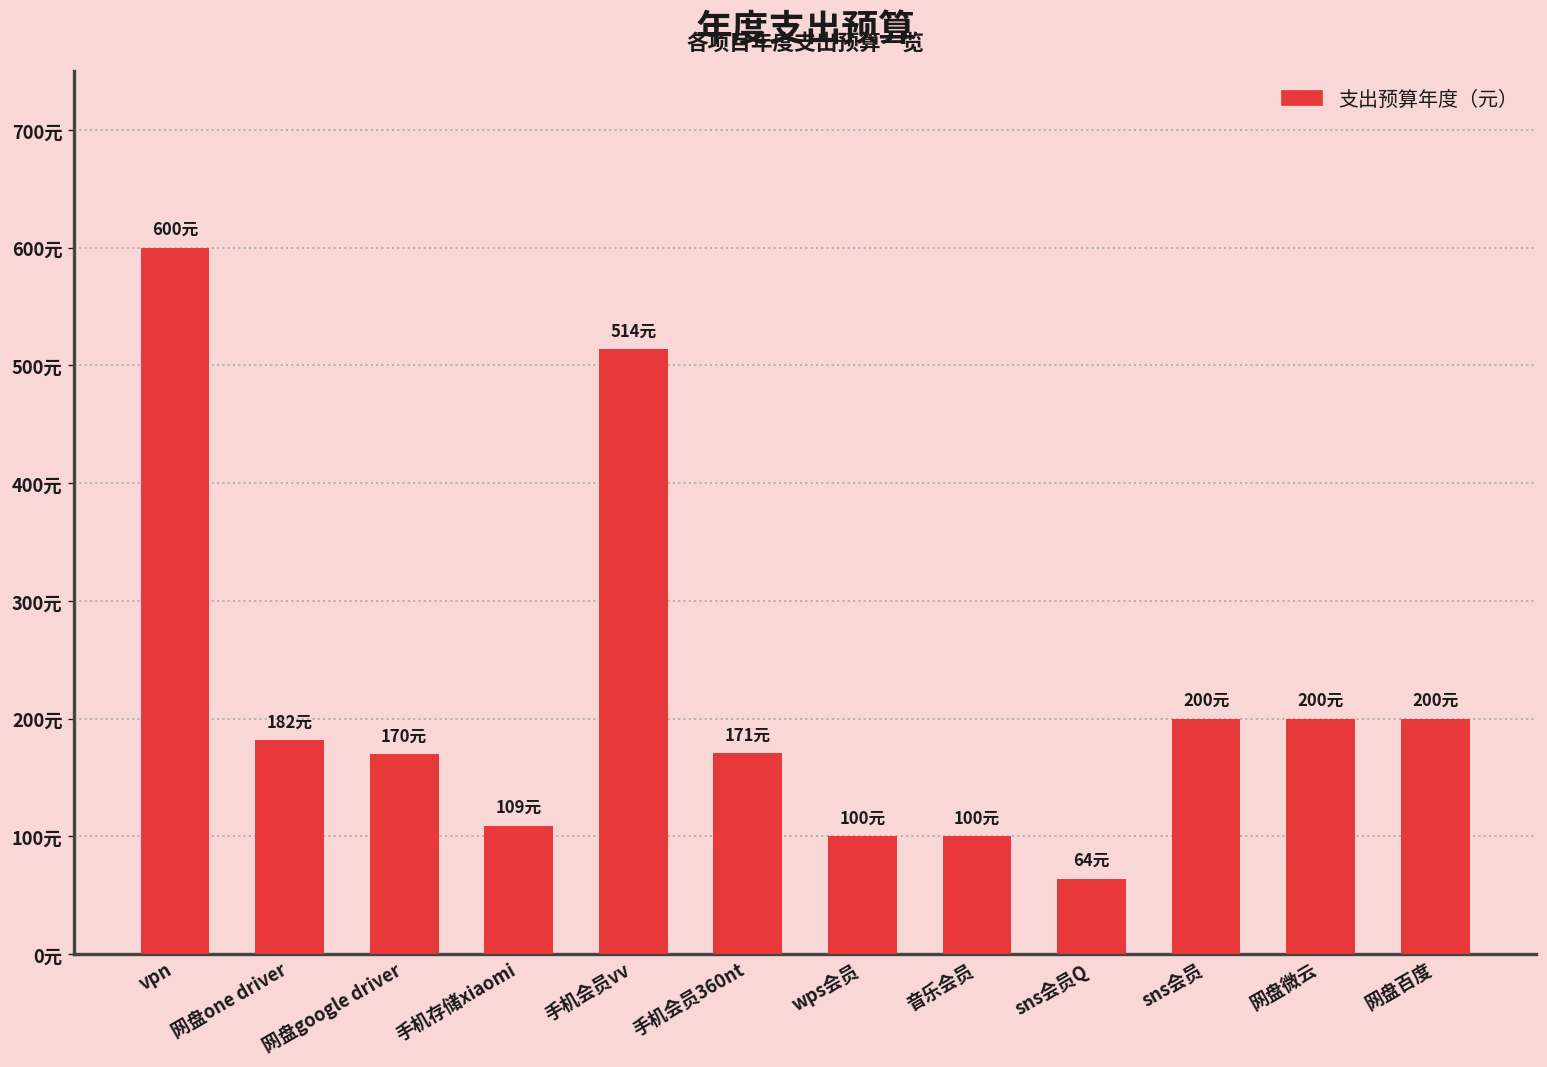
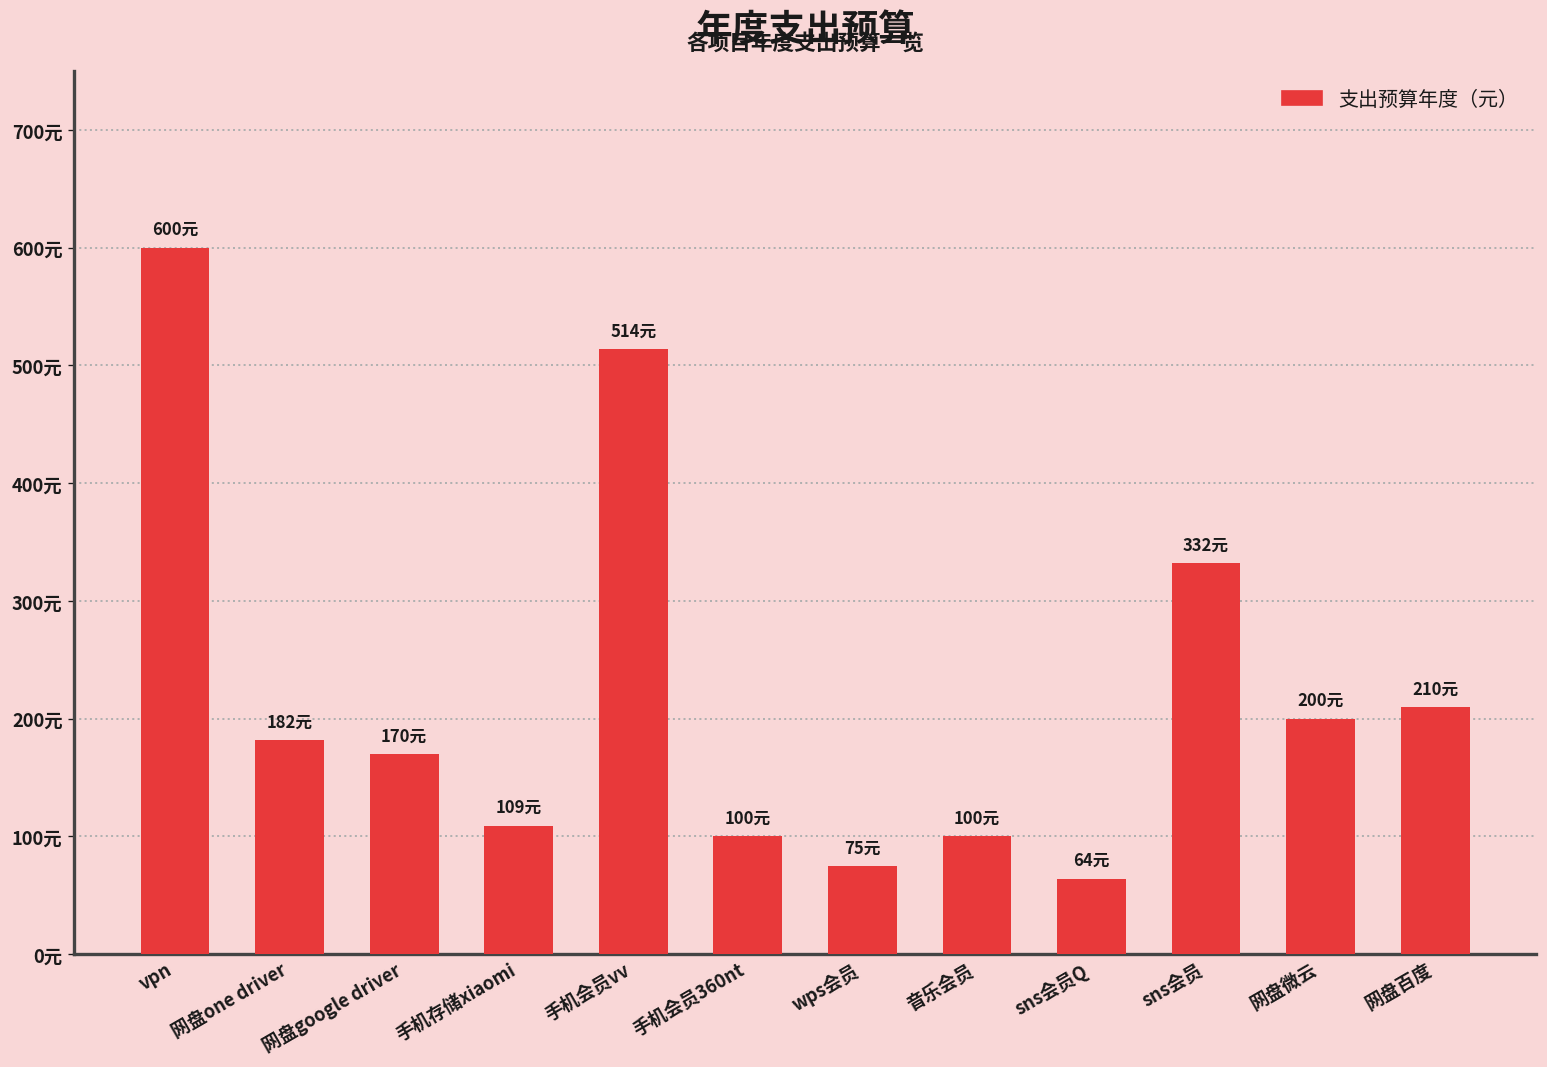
  {
    "vpn": "600元",
    "网盘one driver": "182元",
    "网盘google driver": "170元",
    "手机存储xiaomi": "109元",
    "手机会员vv": "514元",
-   "手机会员360nt": "171元",
-   "wps会员": "100元",
+   "手机会员360nt": "100元",
+   "wps会员": "75元",
    "音乐会员": "100元",
    "sns会员Q": "64元",
-   "sns会员": "200元",
+   "sns会员": "332元",
    "网盘微云": "200元",
-   "网盘百度": "200元"
+   "网盘百度": "210元"
  }
